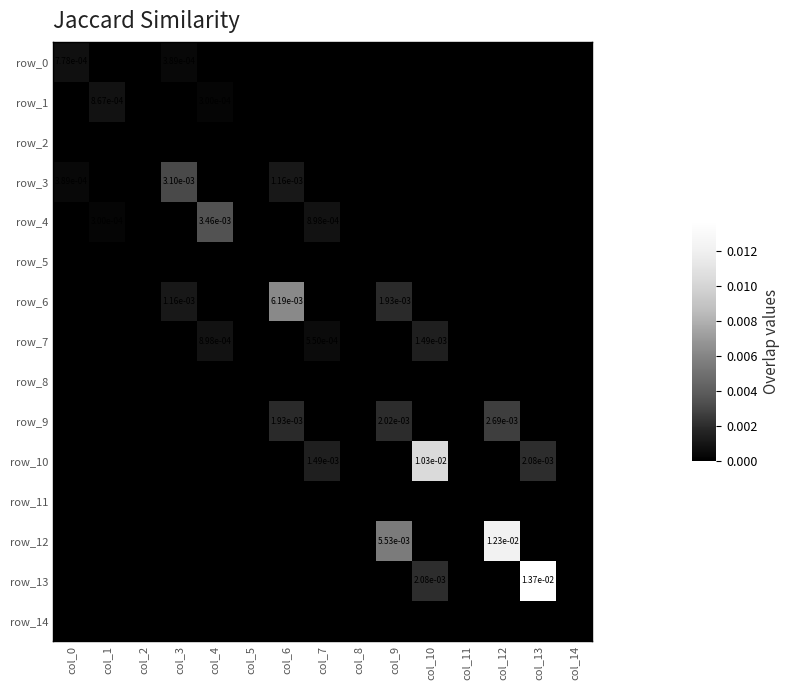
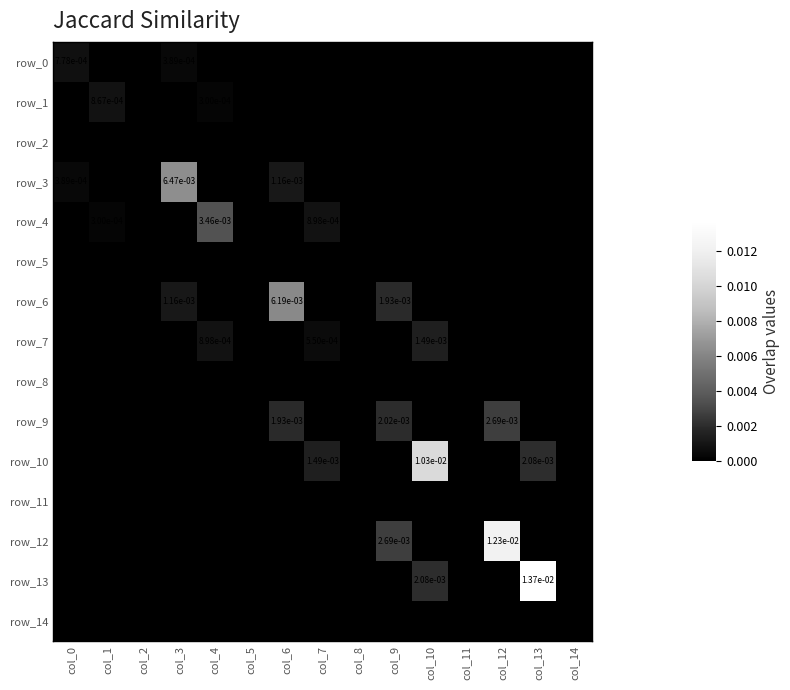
  {
    "row_3": {
-     "col_3": "3.10e-03"
+     "col_3": "6.47e-03"
    },
    "row_4": {
      "col_4": "3.46e-03"
    },
    "row_6": {
      "col_6": "6.19e-03"
    },
    "row_9": {
      "col_12": "2.69e-03"
    },
    "row_10": {
      "col_10": "1.03e-02"
    },
    "row_12": {
-     "col_9": "5.53e-03",
+     "col_9": "2.69e-03",
      "col_12": "1.23e-02"
    },
    "row_13": {
      "col_13": "1.37e-02"
    }
  }
